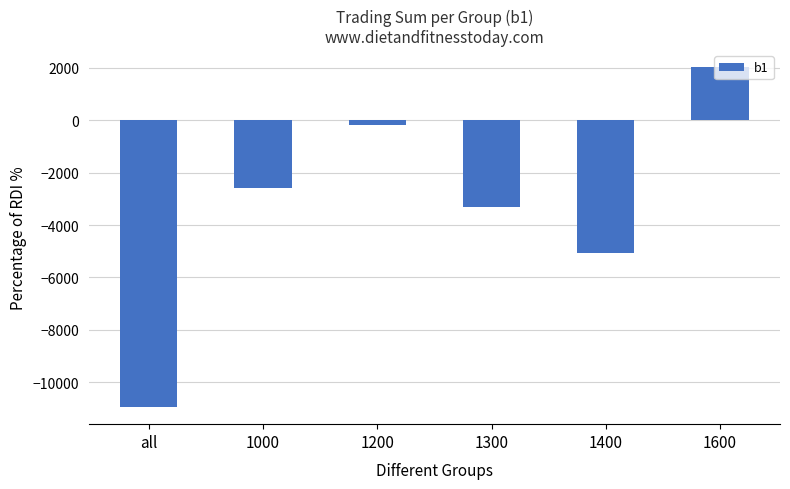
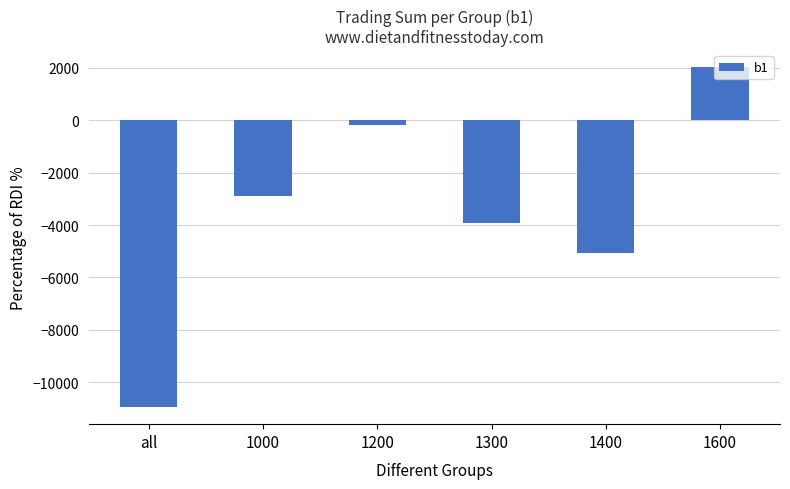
  {
    "all": -10900,
-   "1000": -2600,
+   "1000": -2900,
    "1200": -200,
-   "1300": -3300,
+   "1300": -3900,
    "1400": -5100
  }
